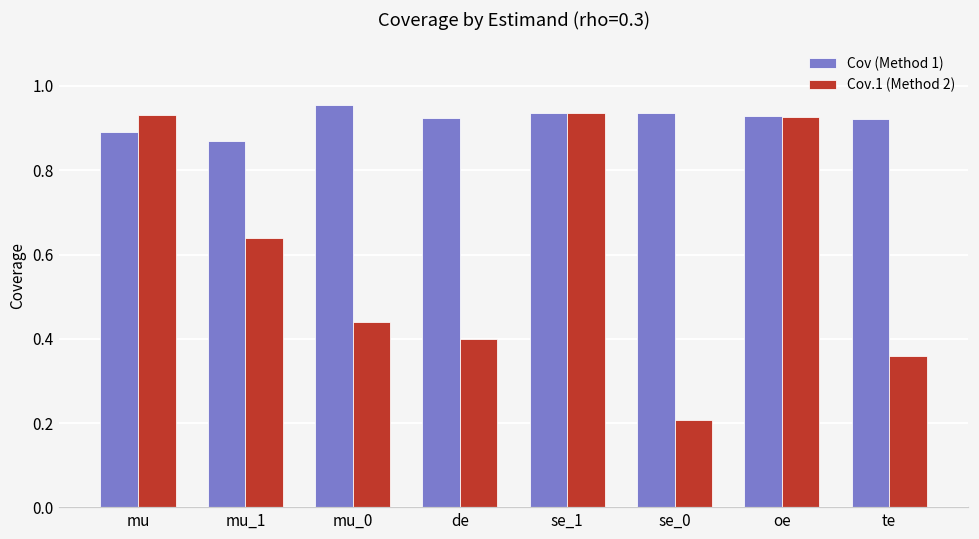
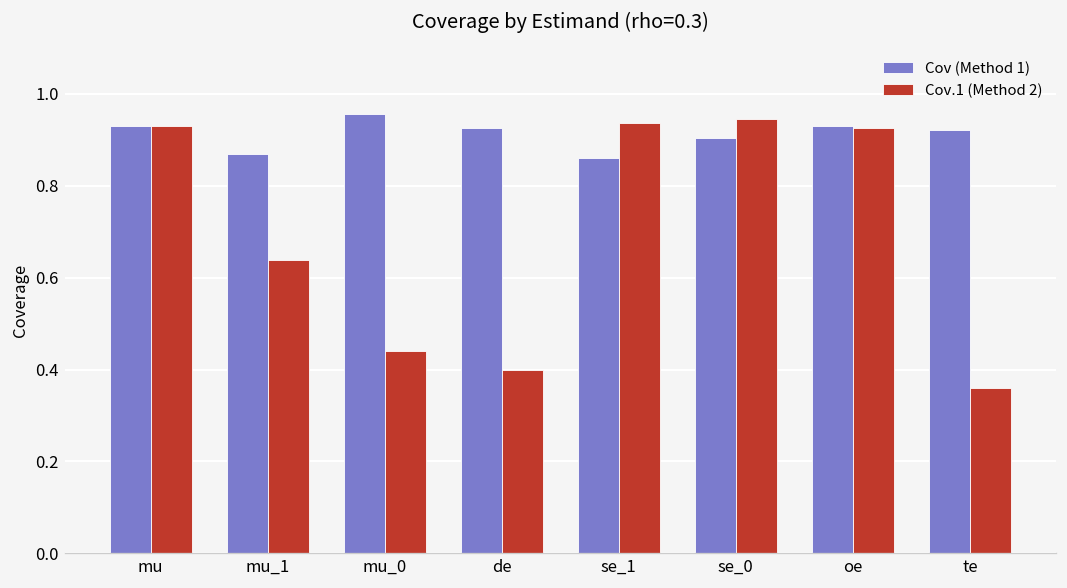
  {
    "Cov (Method 1)": {
-     "mu": 0.89,
+     "mu": 0.93,
      "mu_1": 0.87,
      "mu_0": 0.96,
      "de": 0.93,
-     "se_1": 0.94,
-     "se_0": 0.94,
+     "se_1": 0.86,
+     "se_0": 0.90,
      "oe": 0.93,
      "te": 0.92
    },
    "Cov.1 (Method 2)": {
      "mu": 0.93,
      "mu_1": 0.64,
      "mu_0": 0.44,
      "de": 0.40,
      "se_1": 0.94,
-     "se_0": 0.21,
+     "se_0": 0.95,
      "oe": 0.93,
      "te": 0.36
    }
  }
